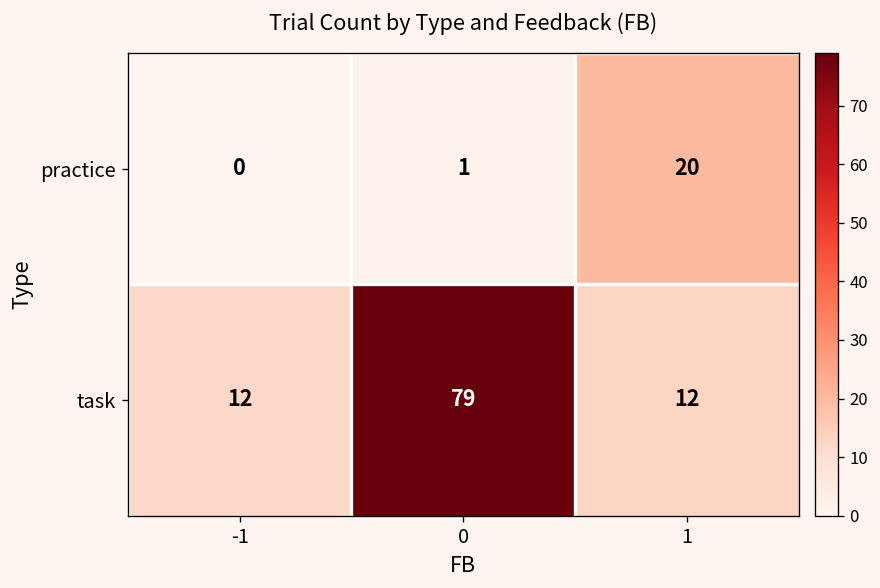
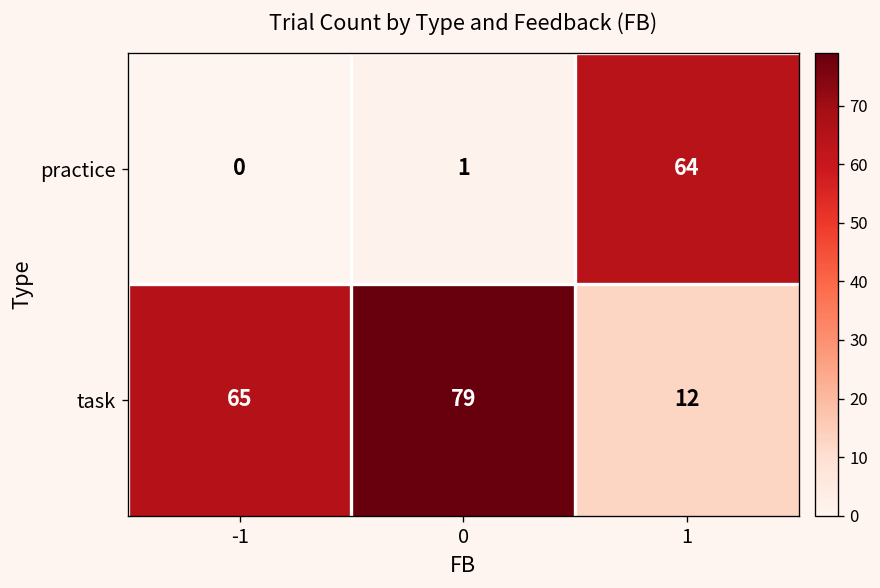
  {
    "practice": {
      "-1": 0,
      "0": 1,
-     "1": 20
+     "1": 64
    },
    "task": {
-     "-1": 12,
+     "-1": 65,
      "0": 79,
      "1": 12
    }
  }
